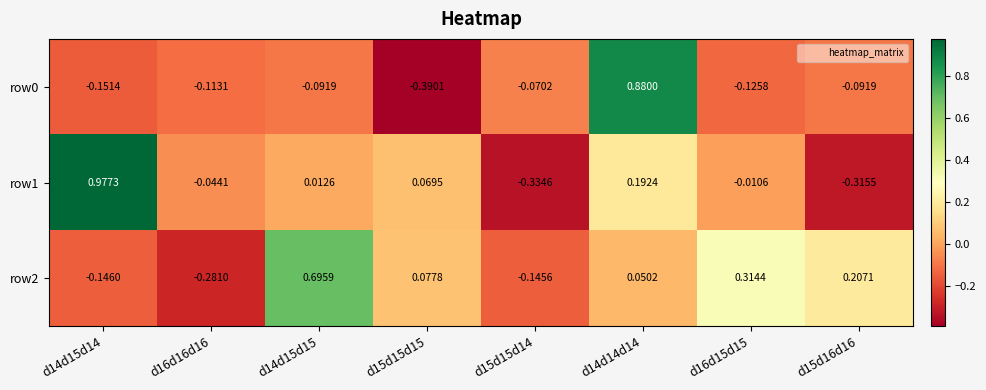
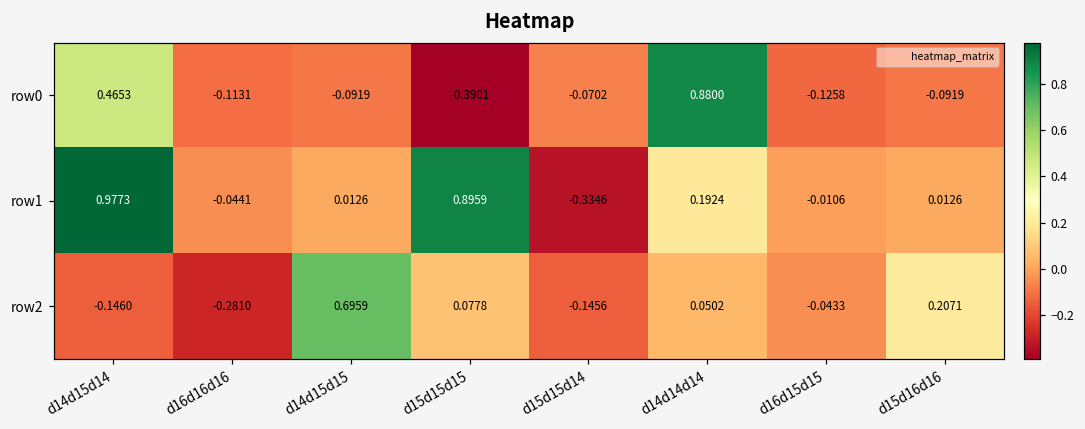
  {
    "row0": {
-     "d14d15d14": -0.1514,
+     "d14d15d14": 0.4653,
      "d16d16d16": -0.1131,
      "d14d15d15": -0.0919,
      "d15d15d15": -0.3901,
      "d15d15d14": -0.0702,
      "d14d14d14": 0.8800,
      "d16d15d15": -0.1258,
      "d15d16d16": -0.0919
    },
    "row1": {
      "d14d15d14": 0.9773,
      "d16d16d16": -0.0441,
      "d14d15d15": 0.0126,
-     "d15d15d15": 0.0695,
+     "d15d15d15": 0.8959,
      "d15d15d14": -0.3346,
      "d14d14d14": 0.1924,
      "d16d15d15": -0.0106,
-     "d15d16d16": -0.3155
+     "d15d16d16": 0.0126
    },
    "row2": {
      "d14d15d14": -0.1460,
      "d16d16d16": -0.2810,
      "d14d15d15": 0.6959,
      "d15d15d15": 0.0778,
      "d15d15d14": -0.1456,
      "d14d14d14": 0.0502,
-     "d16d15d15": 0.3144,
+     "d16d15d15": -0.0433,
      "d15d16d16": 0.2071
    }
  }
